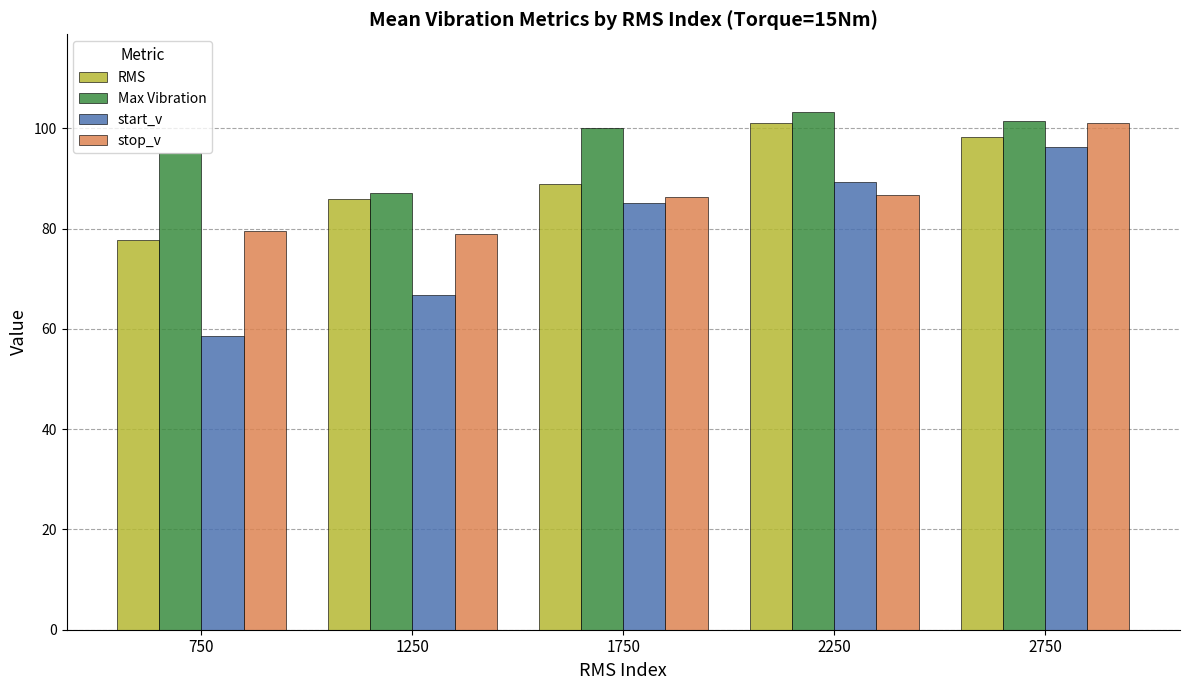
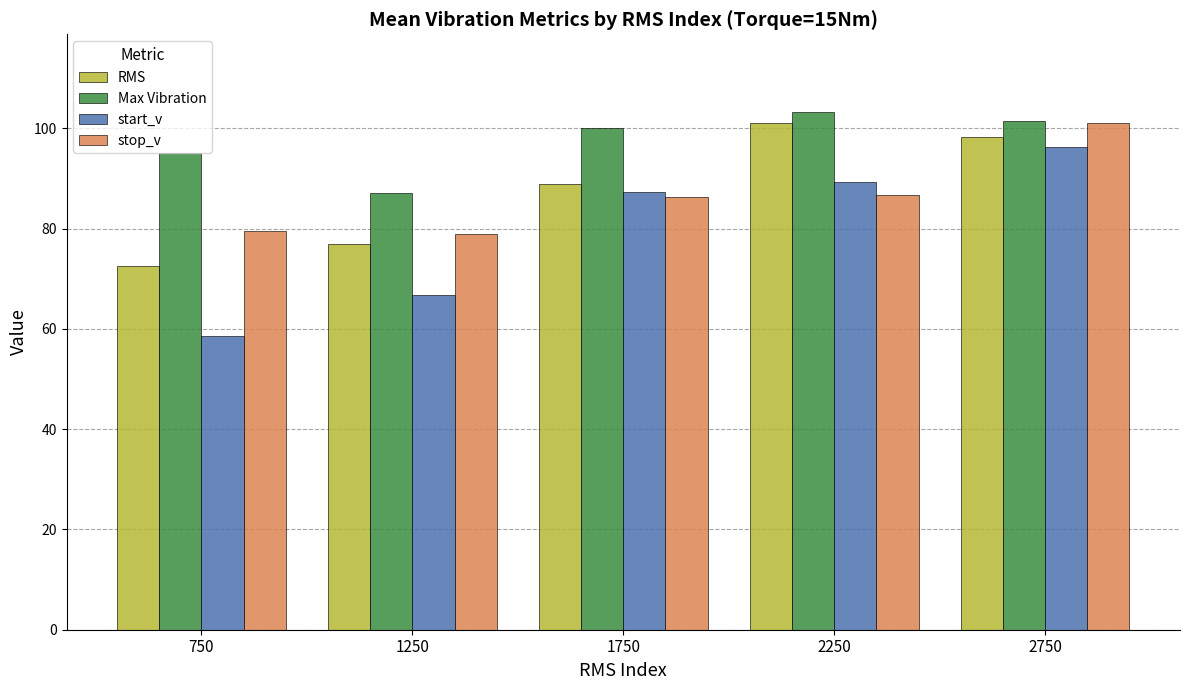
  {
    "RMS": {
-     "750": 78,
-     "1250": 86,
+     "750": 73,
+     "1250": 77,
      "1750": 89,
      "2250": 101,
      "2750": 98
    },
    "Max Vibration": {
      "750": 95,
      "1250": 87,
      "1750": 100,
      "2250": 103,
      "2750": 101
    },
    "start_v": {
      "750": 59,
      "1250": 67,
-     "1750": 85,
+     "1750": 87,
      "2250": 89,
      "2750": 96
    },
    "stop_v": {
      "750": 80,
      "1250": 79,
      "1750": 86,
      "2250": 87,
      "2750": 101
    }
  }
